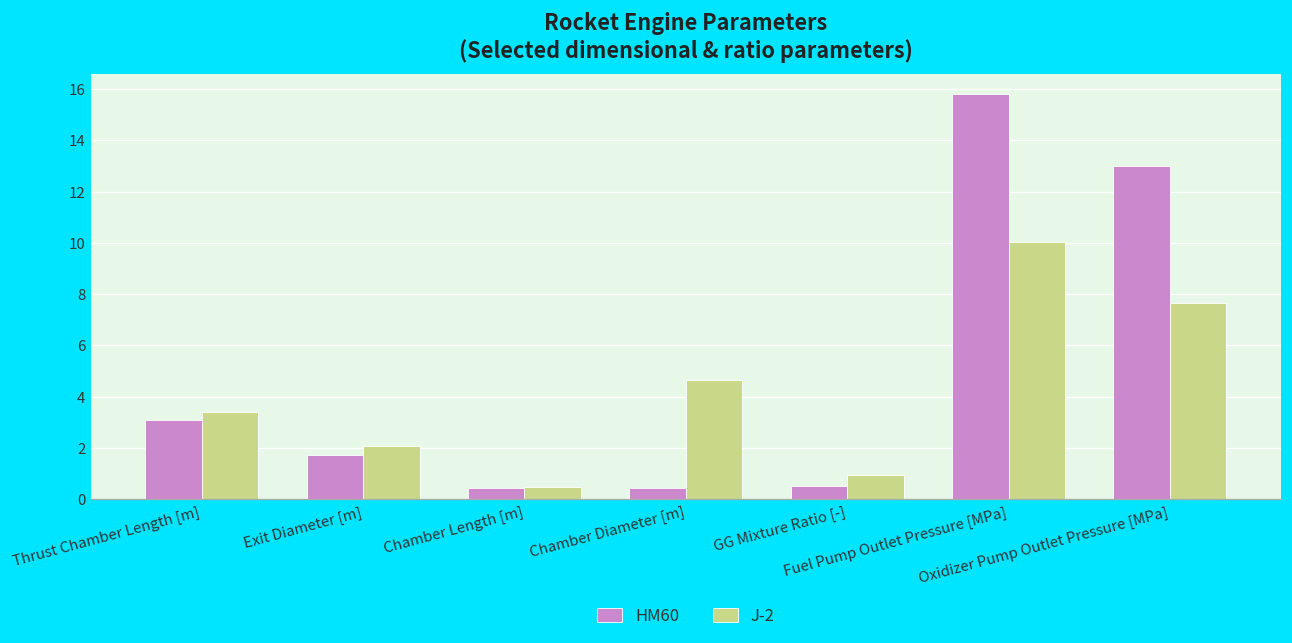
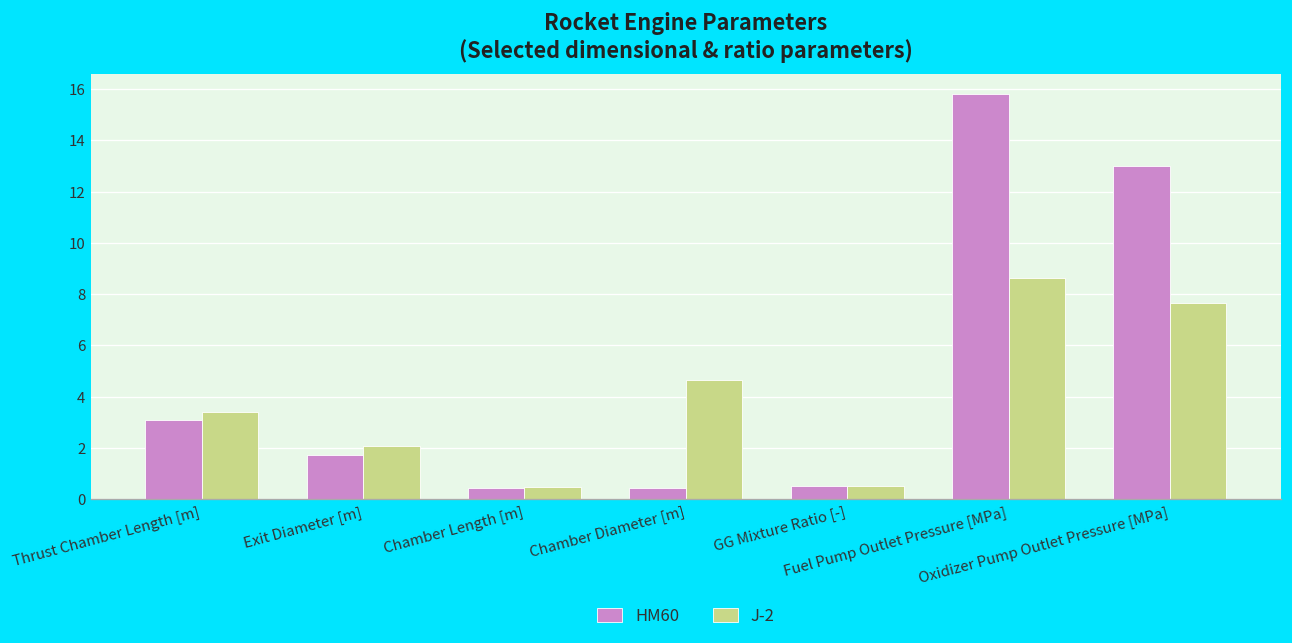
  {
    "HM60": {
      "Thrust Chamber Length [m]": 3.1,
      "Exit Diameter [m]": 1.7,
      "Chamber Length [m]": 0.4,
      "Chamber Diameter [m]": 0.4,
      "GG Mixture Ratio [-]": 0.5,
      "Fuel Pump Outlet Pressure [MPa]": 15.8,
      "Oxidizer Pump Outlet Pressure [MPa]": 13.0
    },
    "J-2": {
      "Thrust Chamber Length [m]": 3.4,
      "Exit Diameter [m]": 2.1,
      "Chamber Length [m]": 0.5,
      "Chamber Diameter [m]": 4.6,
-     "GG Mixture Ratio [-]": 0.9,
-     "Fuel Pump Outlet Pressure [MPa]": 10.0,
+     "GG Mixture Ratio [-]": 0.5,
+     "Fuel Pump Outlet Pressure [MPa]": 8.6,
      "Oxidizer Pump Outlet Pressure [MPa]": 7.6
    }
  }
